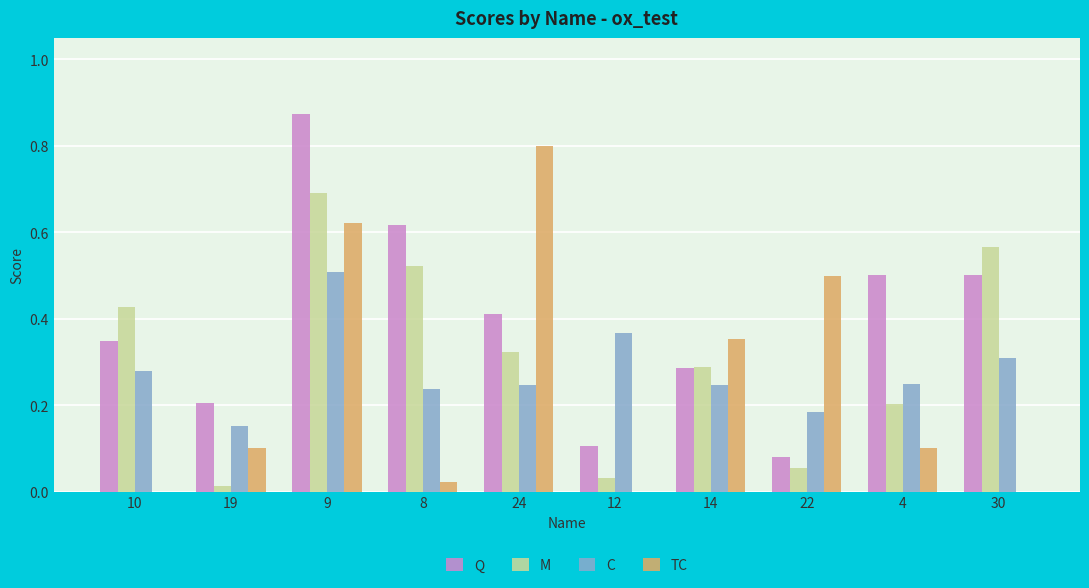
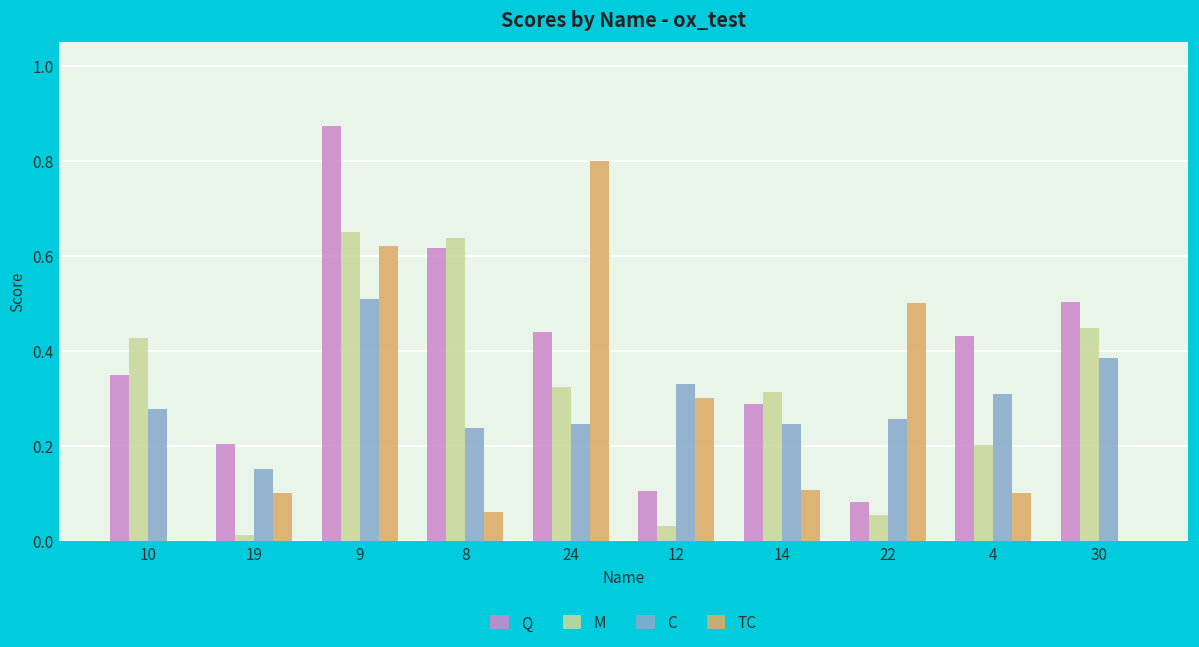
  {
    "Q": {
      "10": 0.35,
      "19": 0.20,
      "9": 0.87,
      "8": 0.62,
-     "24": 0.41,
+     "24": 0.44,
      "12": 0.11,
      "14": 0.29,
      "22": 0.08,
-     "4": 0.50,
+     "4": 0.43,
      "30": 0.50
    },
    "M": {
      "10": 0.43,
      "19": 0.01,
-     "9": 0.69,
-     "8": 0.52,
+     "9": 0.65,
+     "8": 0.64,
      "24": 0.32,
      "12": 0.03,
-     "14": 0.29,
+     "14": 0.31,
      "22": 0.05,
      "4": 0.20,
-     "30": 0.57
+     "30": 0.45
    },
    "C": {
      "10": 0.28,
      "19": 0.15,
      "9": 0.51,
      "8": 0.24,
      "24": 0.25,
-     "12": 0.37,
+     "12": 0.33,
      "14": 0.25,
-     "22": 0.18,
-     "4": 0.25,
-     "30": 0.31
+     "22": 0.26,
+     "4": 0.31,
+     "30": 0.38
    },
    "TC": {
      "10": 0.00,
      "19": 0.10,
      "9": 0.62,
-     "8": 0.02,
+     "8": 0.06,
      "24": 0.80,
-     "12": 0.0,
-     "14": 0.35,
+     "12": 0.3,
+     "14": 0.11,
      "22": 0.50,
      "4": 0.10,
      "30": 0.00
    }
  }
